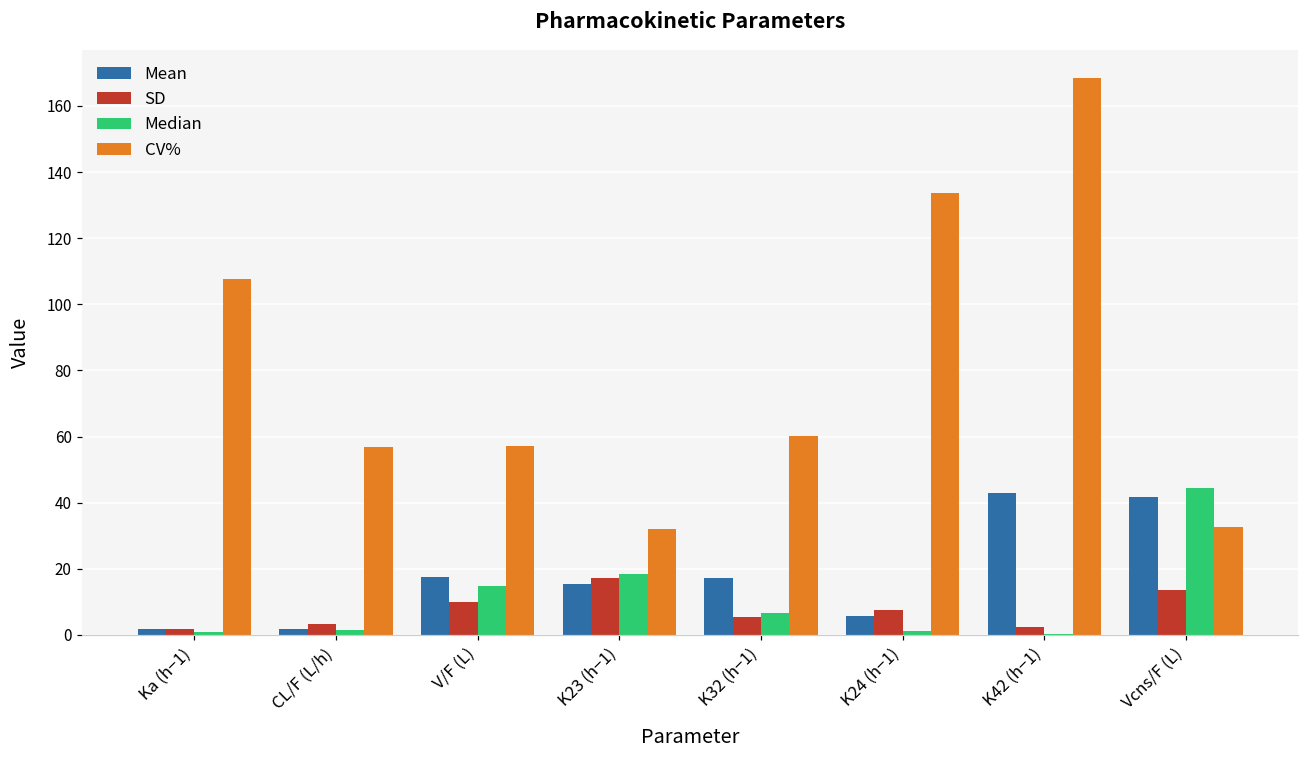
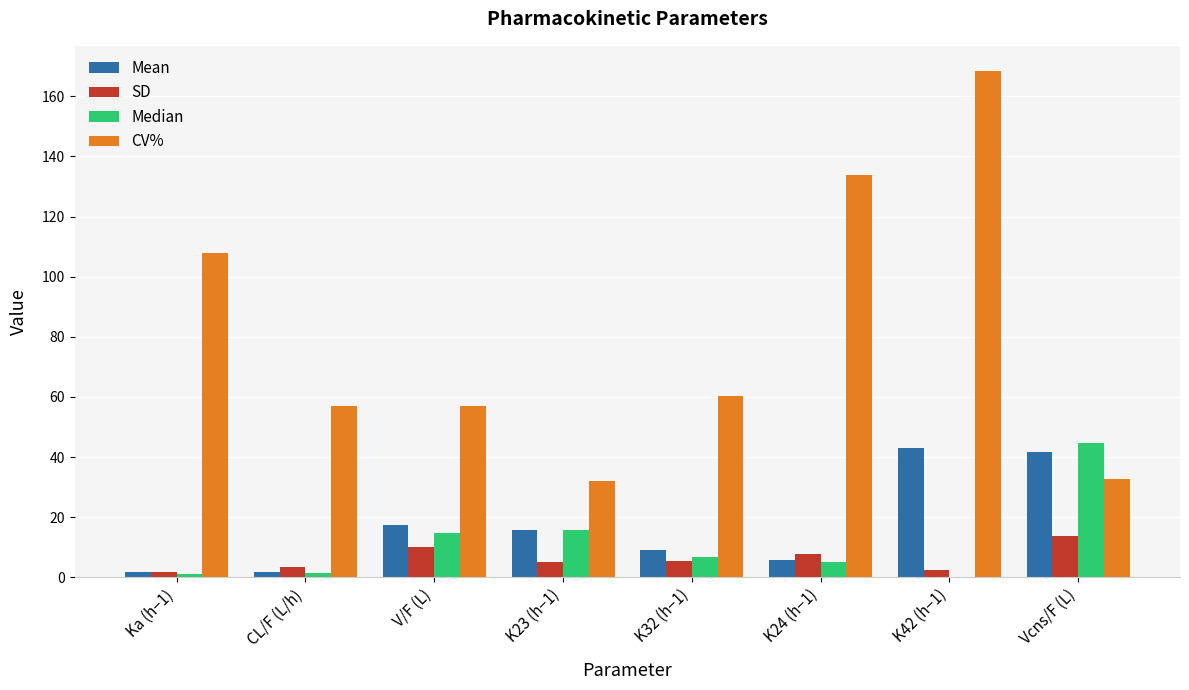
  {
    "Mean": {
      "Ka (h−1)": 2,
      "CL/F (L/h)": 2,
      "V/F (L)": 18,
      "K23 (h−1)": 16,
-     "K32 (h−1)": 17,
+     "K32 (h−1)": 9,
      "K24 (h−1)": 6,
      "K42 (h−1)": 43,
      "Vcns/F (L)": 42
    },
    "SD": {
      "Ka (h−1)": 2,
      "CL/F (L/h)": 3,
      "V/F (L)": 10,
-     "K23 (h−1)": 17,
+     "K23 (h−1)": 5,
      "K32 (h−1)": 5,
      "K24 (h−1)": 8,
      "K42 (h−1)": 2,
      "Vcns/F (L)": 14
    },
    "Median": {
      "Ka (h−1)": 1,
      "CL/F (L/h)": 1,
      "V/F (L)": 15,
-     "K23 (h−1)": 19,
+     "K23 (h−1)": 16,
      "K32 (h−1)": 7,
-     "K24 (h−1)": 1,
+     "K24 (h−1)": 5,
      "Vcns/F (L)": 45
    },
    "CV%": {
      "Ka (h−1)": 108,
      "CL/F (L/h)": 57,
      "V/F (L)": 57,
      "K23 (h−1)": 32,
      "K32 (h−1)": 60,
      "K24 (h−1)": 134,
      "K42 (h−1)": 168,
      "Vcns/F (L)": 33
    }
  }
